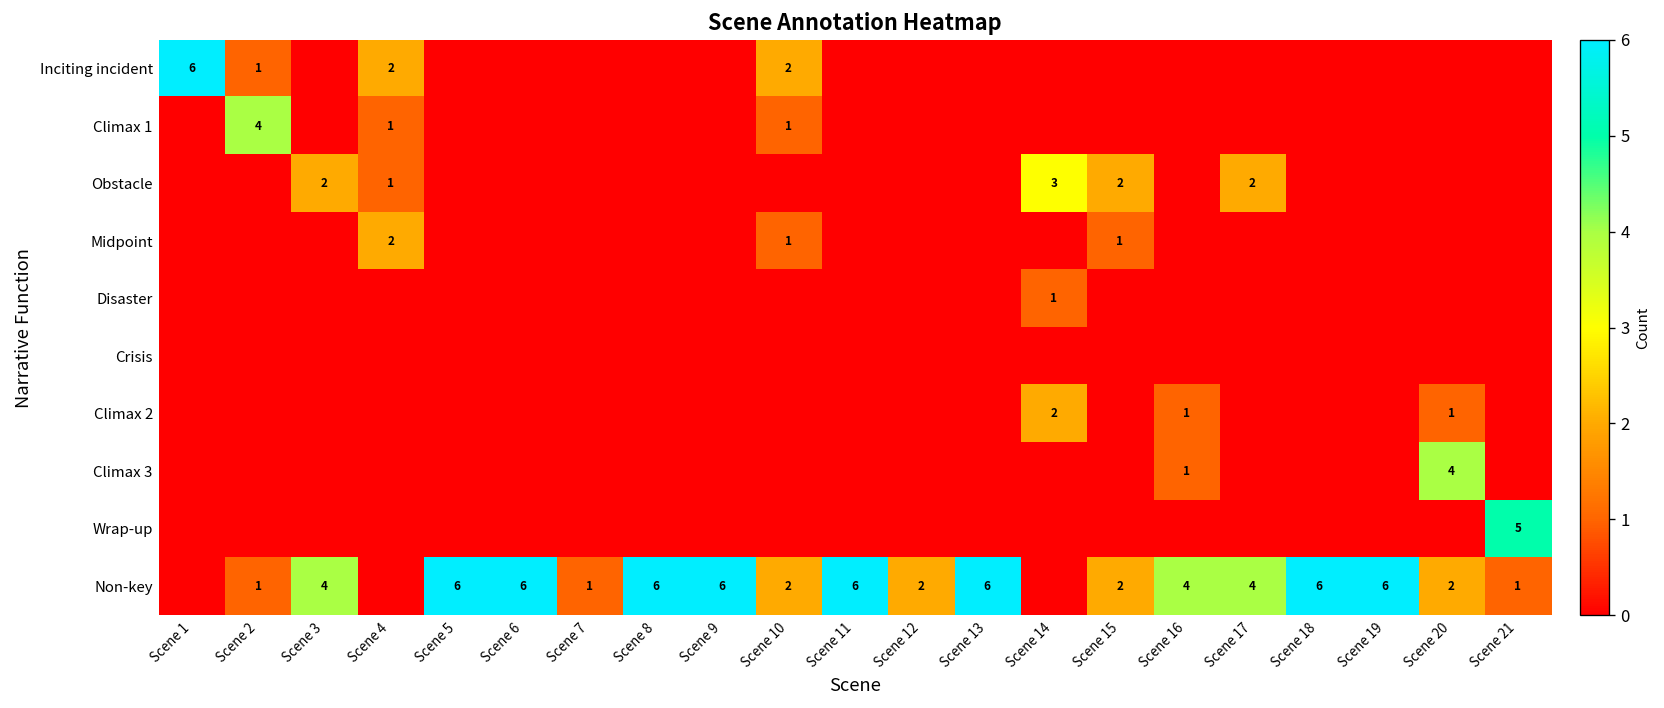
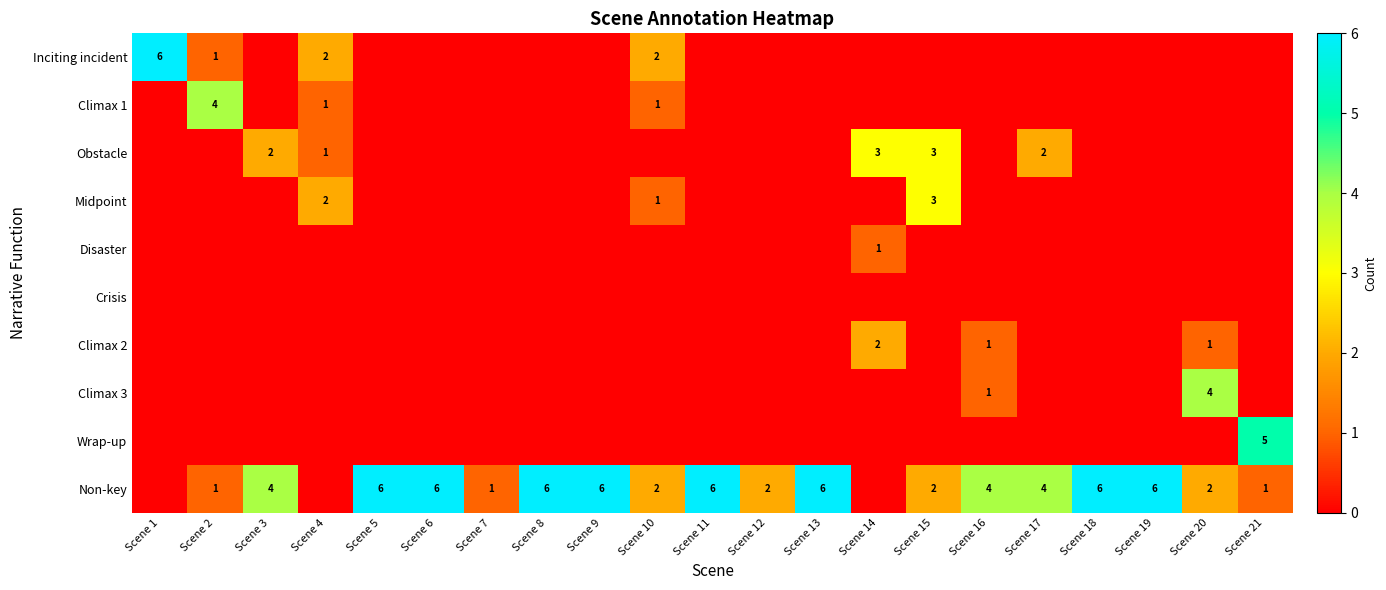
  {
    "Inciting incident": {
      "Scene 1": 6,
      "Scene 2": 1,
      "Scene 4": 2,
      "Scene 10": 2
    },
    "Climax 1": {
      "Scene 2": 4,
      "Scene 4": 1,
      "Scene 10": 1
    },
    "Obstacle": {
      "Scene 3": 2,
      "Scene 4": 1,
      "Scene 14": 3,
-     "Scene 15": 2,
+     "Scene 15": 3,
      "Scene 17": 2
    },
    "Midpoint": {
      "Scene 4": 2,
      "Scene 10": 1,
-     "Scene 15": 1
+     "Scene 15": 3
    },
    "Disaster": {
      "Scene 14": 1
    },
    "Climax 2": {
      "Scene 14": 2,
      "Scene 16": 1,
      "Scene 20": 1
    },
    "Climax 3": {
      "Scene 16": 1,
      "Scene 20": 4
    },
    "Wrap-up": {
      "Scene 21": 5
    },
    "Non-key": {
      "Scene 2": 1,
      "Scene 3": 4,
      "Scene 5": 6,
      "Scene 6": 6,
      "Scene 7": 1,
      "Scene 8": 6,
      "Scene 9": 6,
      "Scene 10": 2,
      "Scene 11": 6,
      "Scene 12": 2,
      "Scene 13": 6,
      "Scene 15": 2,
      "Scene 16": 4,
      "Scene 17": 4,
      "Scene 18": 6,
      "Scene 19": 6,
      "Scene 20": 2,
      "Scene 21": 1
    }
  }
